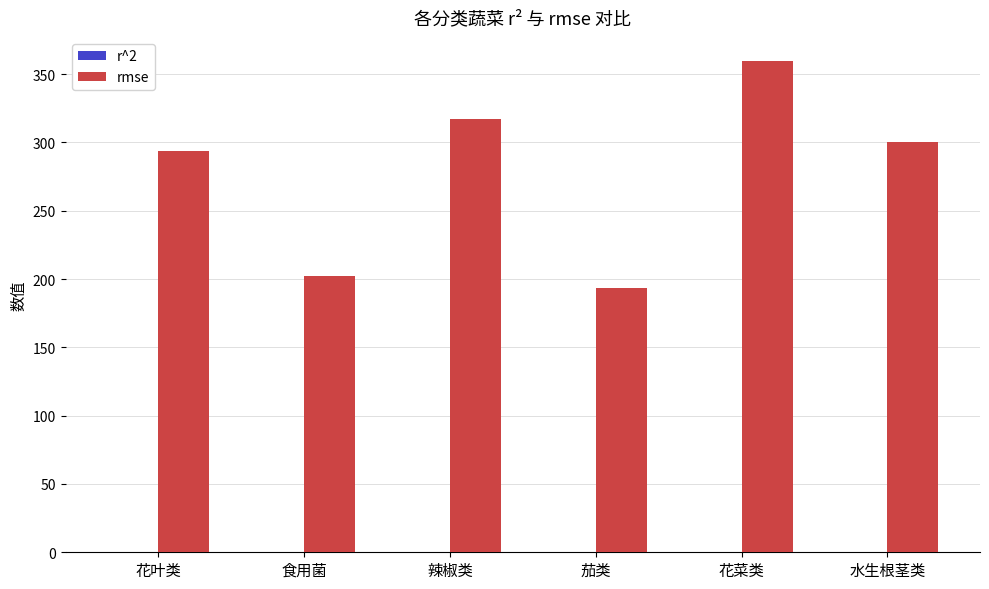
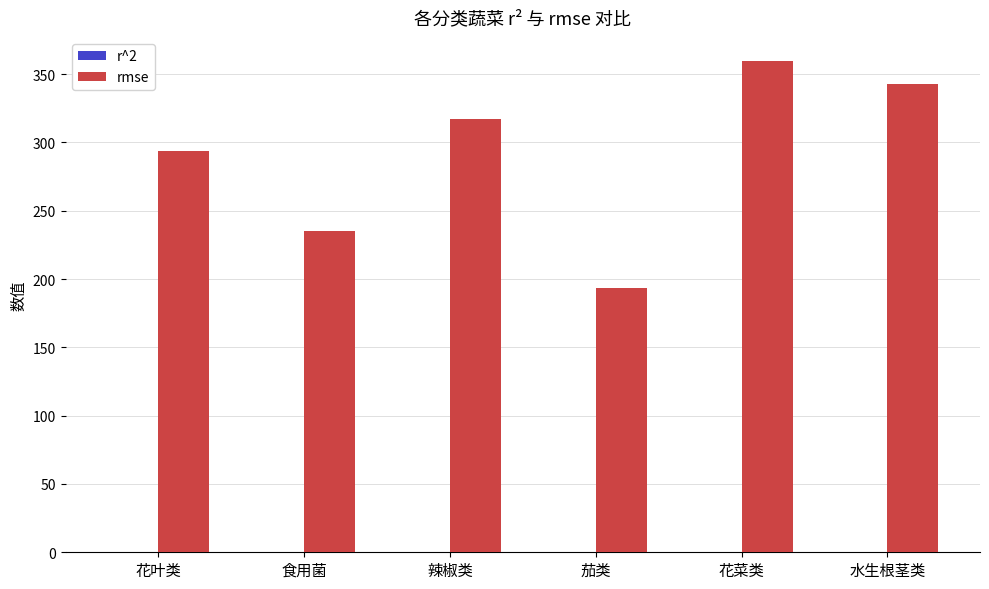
  {
    "rmse": {
      "花叶类": 293,
-     "食用菌": 202,
+     "食用菌": 235,
      "辣椒类": 317,
      "茄类": 194,
      "花菜类": 359,
-     "水生根茎类": 300
+     "水生根茎类": 343
    }
  }
